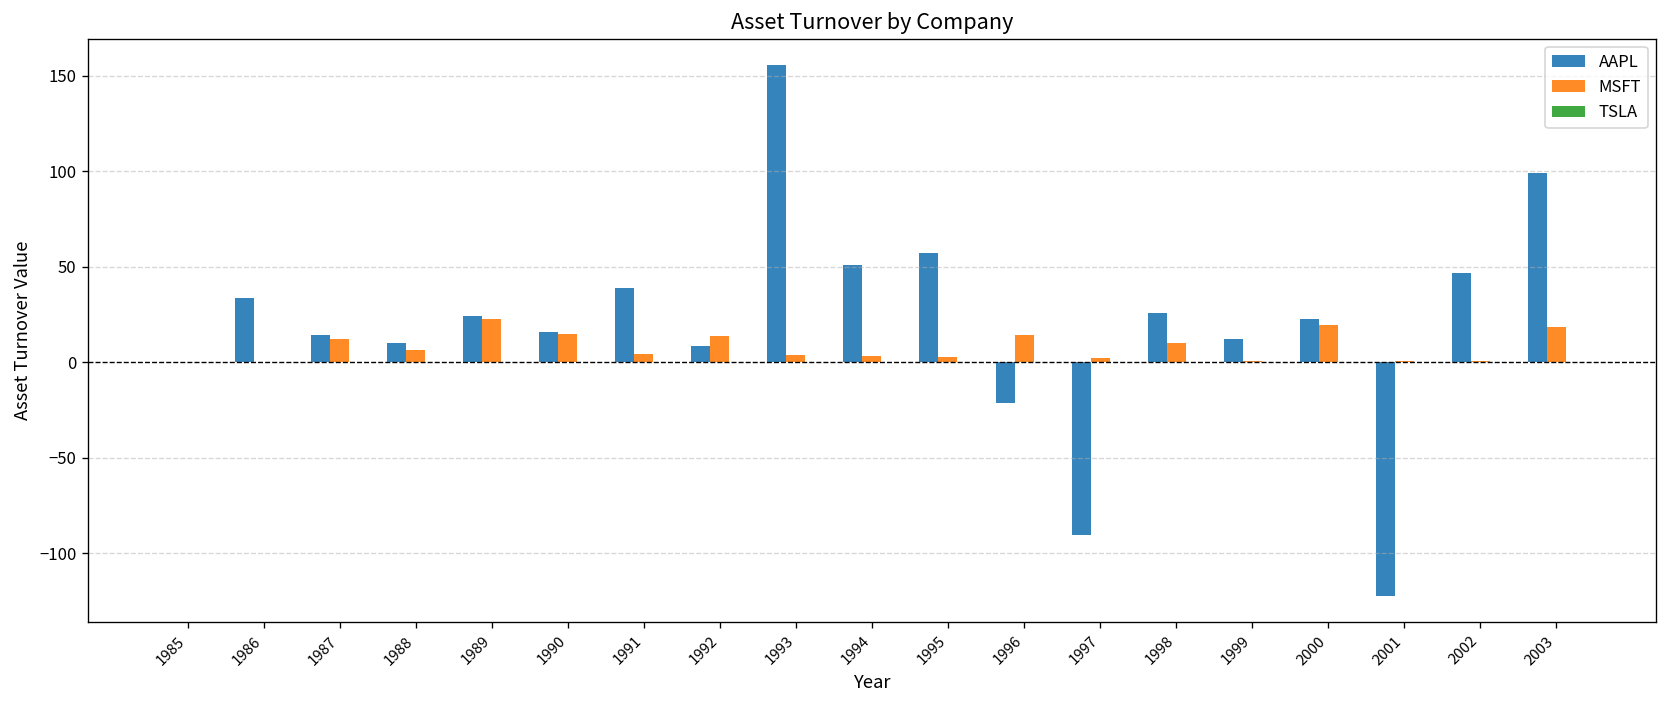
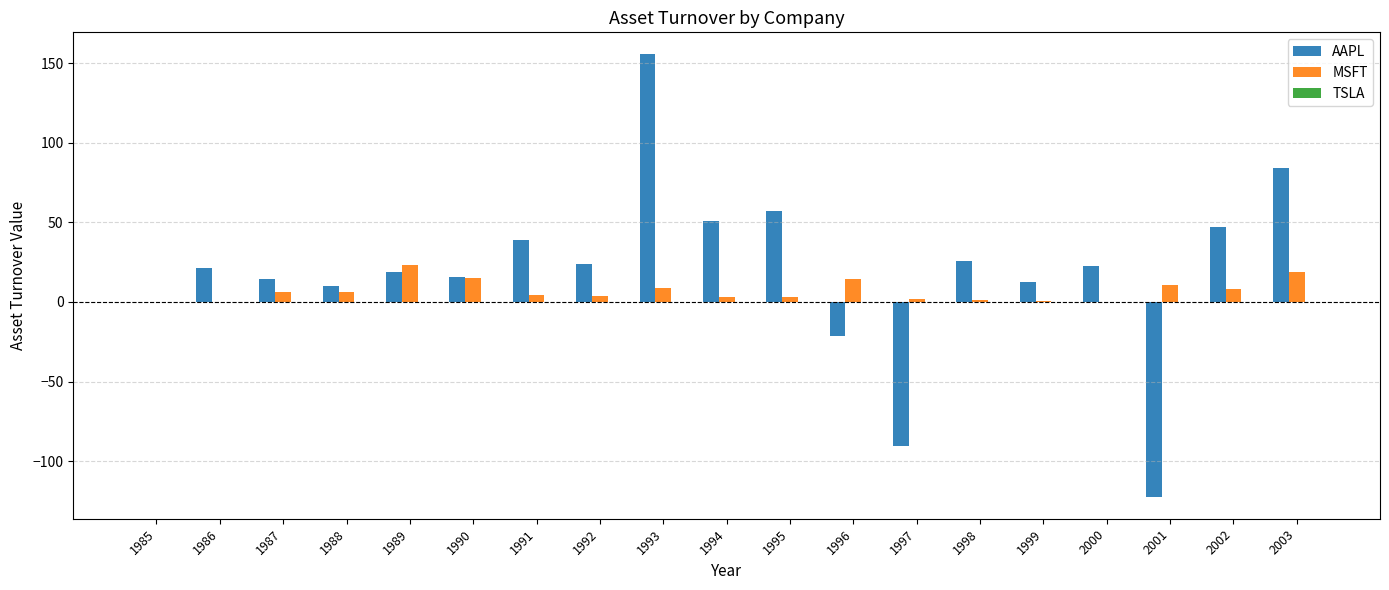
  {
    "AAPL": {
      "1985": 0,
-     "1986": 34,
+     "1986": 21,
      "1987": 14,
      "1988": 10,
-     "1989": 24,
+     "1989": 18,
      "1990": 16,
      "1991": 39,
-     "1992": 8,
+     "1992": 24,
      "1993": 155,
      "1994": 51,
      "1995": 57,
      "1996": -21,
      "1997": -90,
      "1998": 26,
      "1999": 12,
      "2000": 23,
      "2001": -122,
      "2002": 47,
-     "2003": 99
+     "2003": 84
    },
    "MSFT": {
      "1985": 0,
      "1986": 0,
-     "1987": 12,
+     "1987": 6,
      "1988": 6,
      "1989": 23,
      "1990": 15,
      "1991": 4,
-     "1992": 14,
-     "1993": 4,
+     "1992": 4,
+     "1993": 9,
      "1994": 3,
      "1995": 3,
      "1996": 14,
      "1997": 2,
-     "1998": 10,
-     "2000": 20,
-     "2001": 1,
-     "2002": 1,
+     "1998": 2,
+     "2000": 0,
+     "2001": 10,
+     "2002": 8,
      "2003": 19
    },
    "TSLA": {
      "1985": 0,
      "1986": 0,
      "1987": 0,
      "1988": 0,
      "1989": 0,
      "1990": 0,
      "1991": 0,
      "1992": 0,
      "1993": 0,
      "1994": 0,
      "1995": 0,
      "1996": 0,
      "1997": 0,
      "1998": 0,
      "1999": 0,
      "2000": 0,
      "2001": 0,
      "2002": 0,
      "2003": 0
    }
  }
